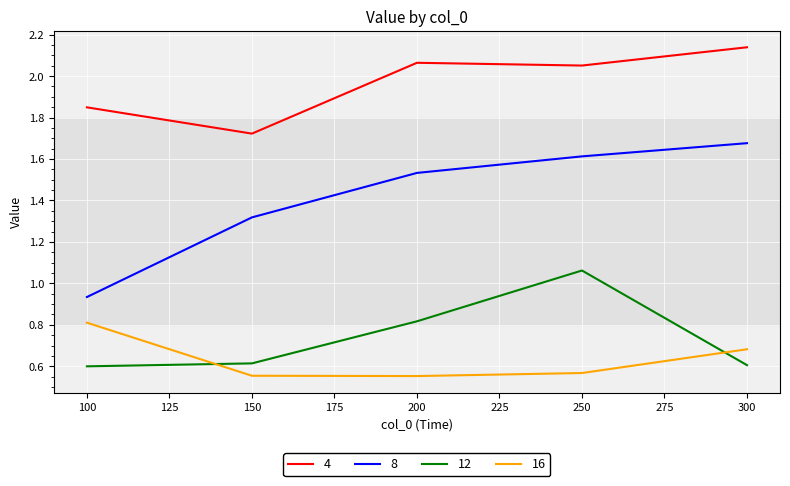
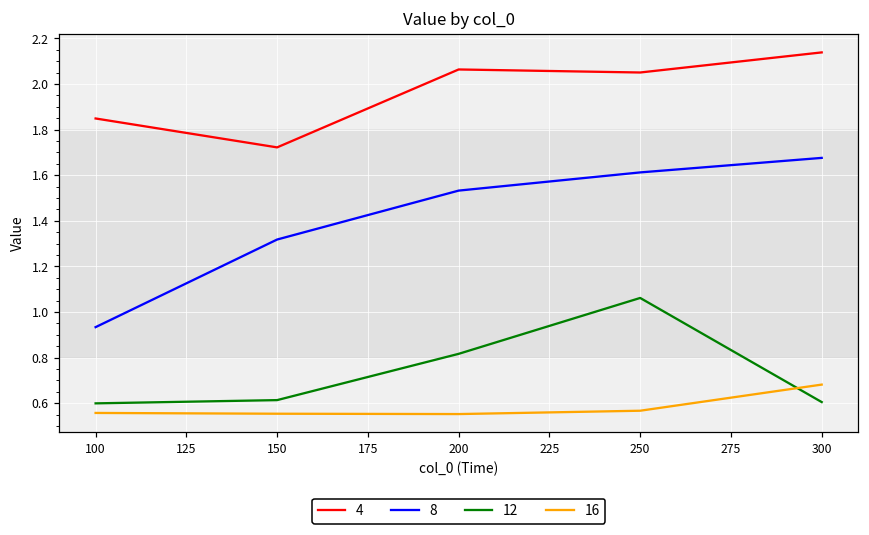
  {
    "4": {
      "100": 1.85,
      "150": 1.72,
      "200": 2.06,
      "250": 2.05,
      "300": 2.14
    },
    "8": {
      "100": 0.93,
      "150": 1.32,
      "200": 1.53,
      "250": 1.61,
      "300": 1.68
    },
    "12": {
      "100": 0.60,
      "150": 0.61,
      "200": 0.82,
      "250": 1.06,
      "300": 0.61
    },
    "16": {
-     "100": 0.81,
+     "100": 0.56,
      "150": 0.55,
      "200": 0.55,
      "250": 0.57,
      "300": 0.68
    }
  }
